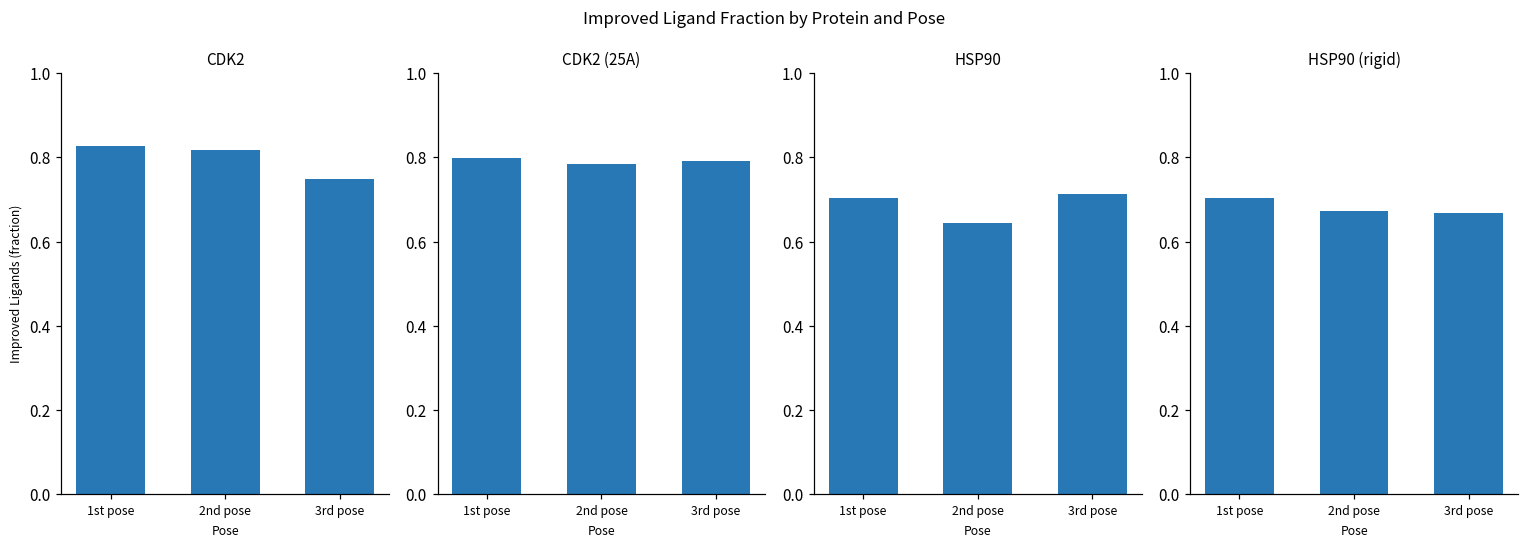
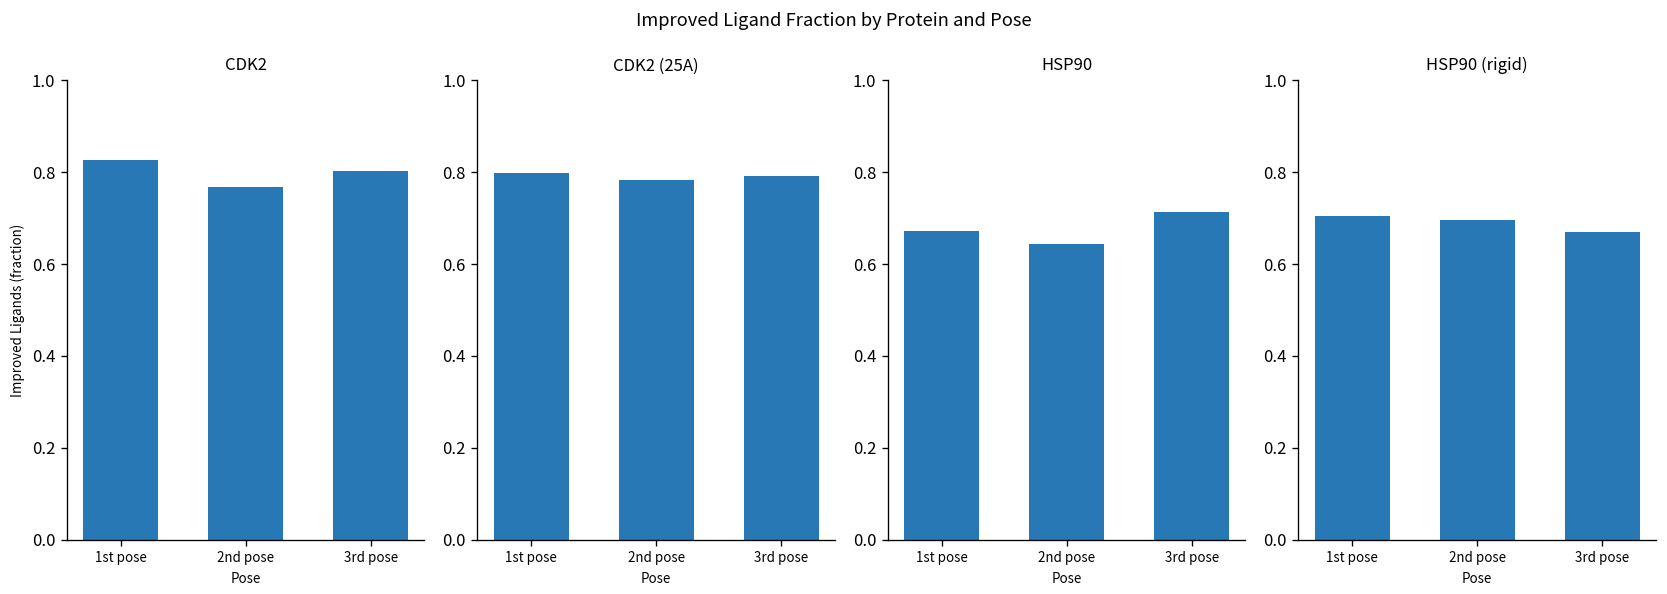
  {
    "CDK2": {
      "1st pose": 0.83,
-     "2nd pose": 0.82,
-     "3rd pose": 0.75
+     "2nd pose": 0.77,
+     "3rd pose": 0.80
    },
    "CDK2 (25A)": {
      "1st pose": 0.80,
      "2nd pose": 0.78,
      "3rd pose": 0.79
    },
    "HSP90": {
-     "1st pose": 0.70,
+     "1st pose": 0.67,
      "2nd pose": 0.64,
      "3rd pose": 0.71
    },
    "HSP90 (rigid)": {
      "1st pose": 0.70,
-     "2nd pose": 0.67,
+     "2nd pose": 0.70,
      "3rd pose": 0.67
    }
  }
